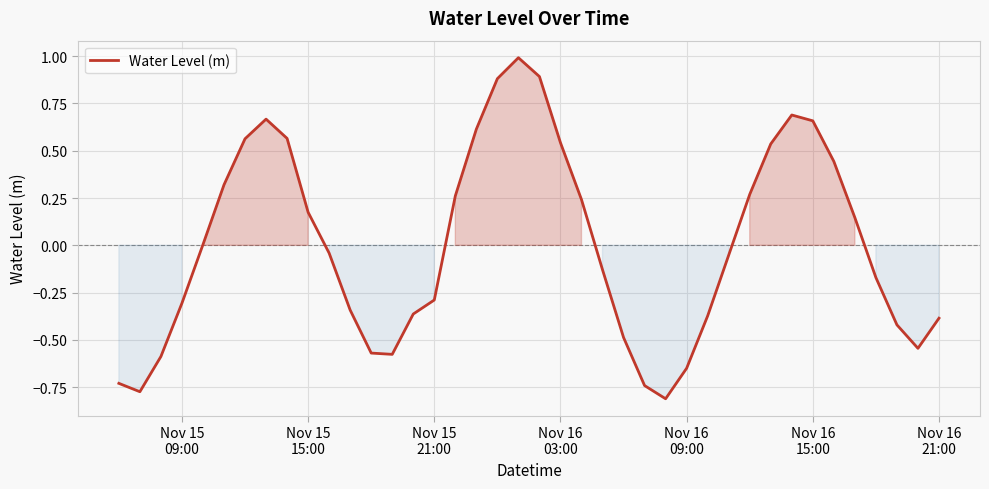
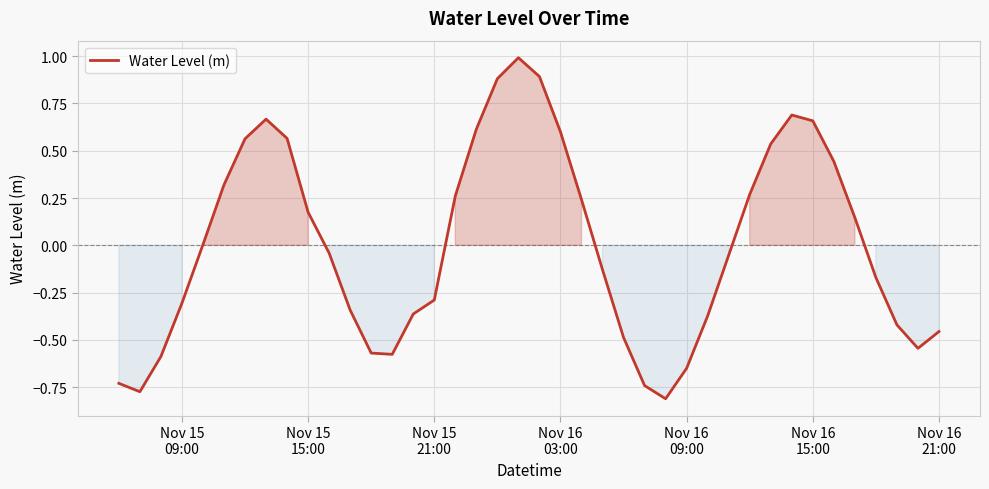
  {
    "Nov 15 09:00": -0.31,
    "Nov 15 15:00": 0.17,
    "Nov 15 21:00": -0.29,
-   "Nov 16 03:00": 0.54,
+   "Nov 16 03:00": 0.60,
    "Nov 16 09:00": -0.65,
    "Nov 16 15:00": 0.66,
-   "Nov 16 21:00": -0.39
+   "Nov 16 21:00": -0.46
  }
